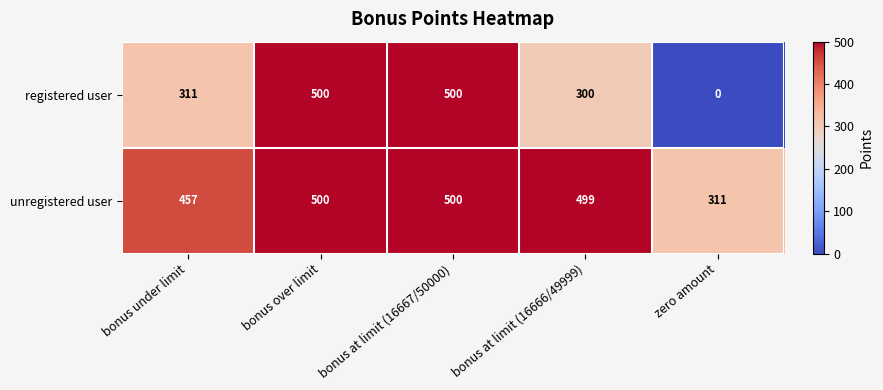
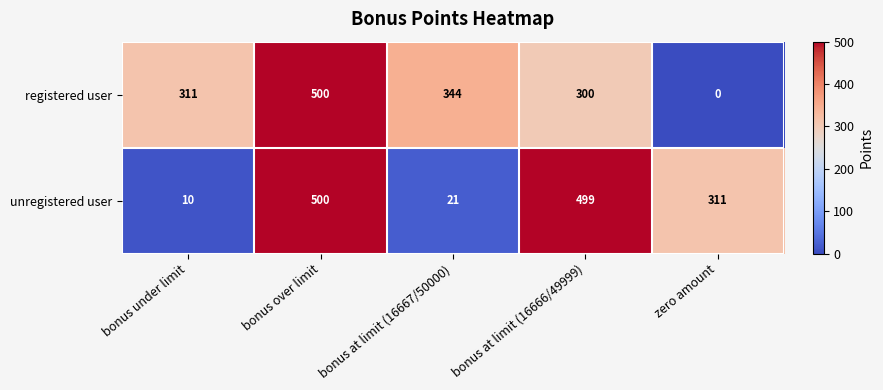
  {
    "registered user": {
      "bonus under limit": 311,
      "bonus over limit": 500,
-     "bonus at limit (16667/50000)": 500,
+     "bonus at limit (16667/50000)": 344,
      "bonus at limit (16666/49999)": 300,
      "zero amount": 0
    },
    "unregistered user": {
-     "bonus under limit": 457,
+     "bonus under limit": 10,
      "bonus over limit": 500,
-     "bonus at limit (16667/50000)": 500,
+     "bonus at limit (16667/50000)": 21,
      "bonus at limit (16666/49999)": 499,
      "zero amount": 311
    }
  }
